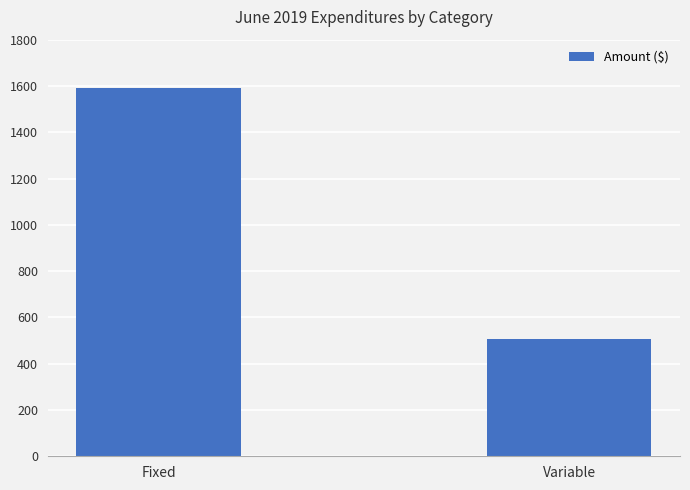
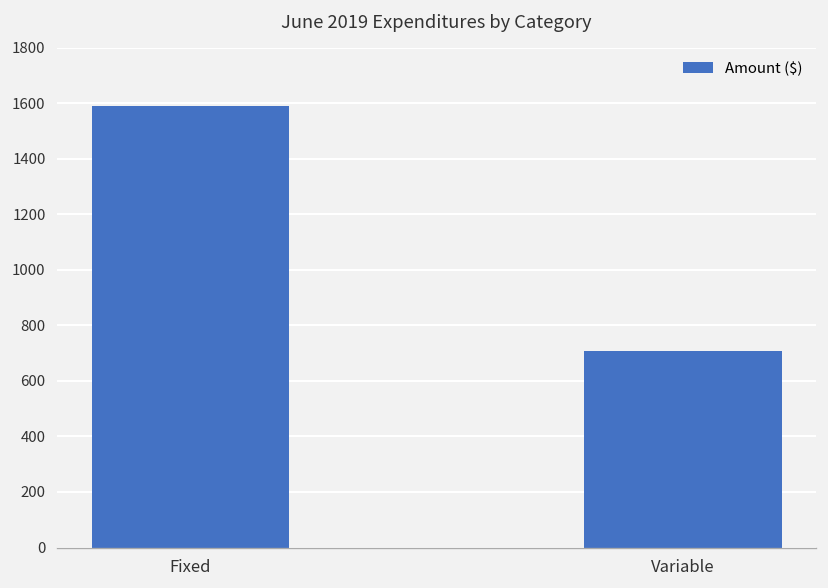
  {
    "Fixed": 1590,
-   "Variable": 510
+   "Variable": 710
  }
